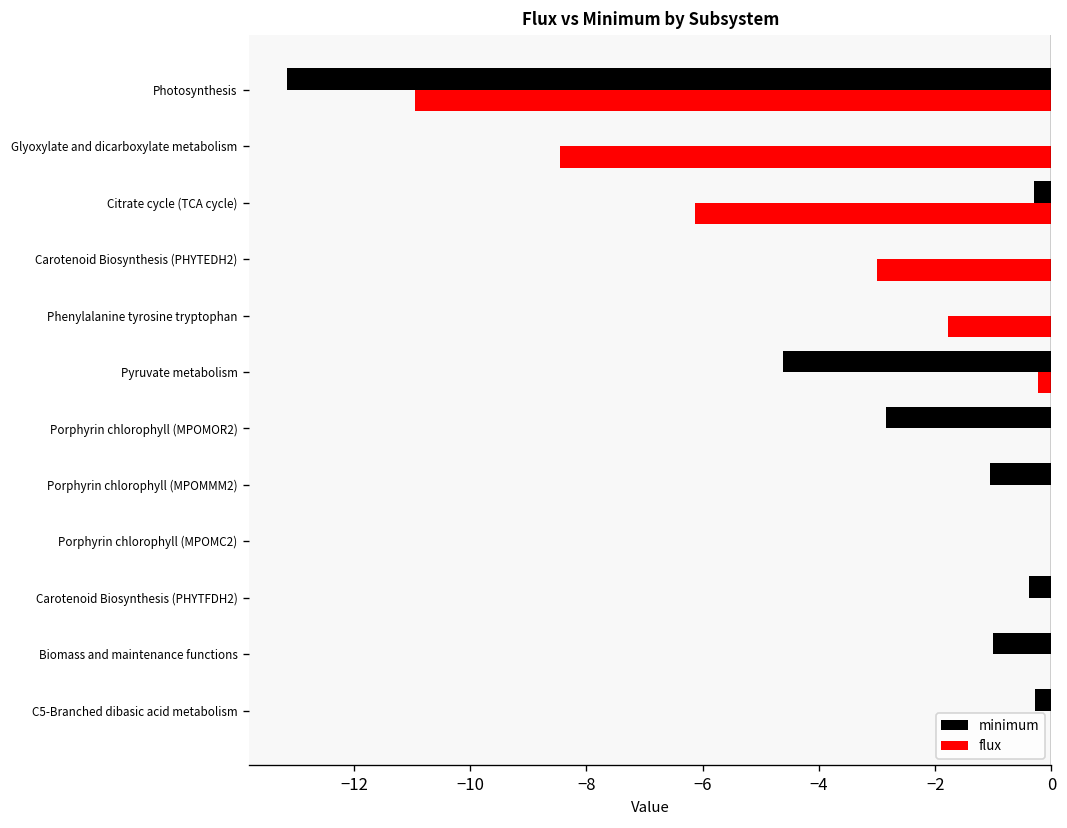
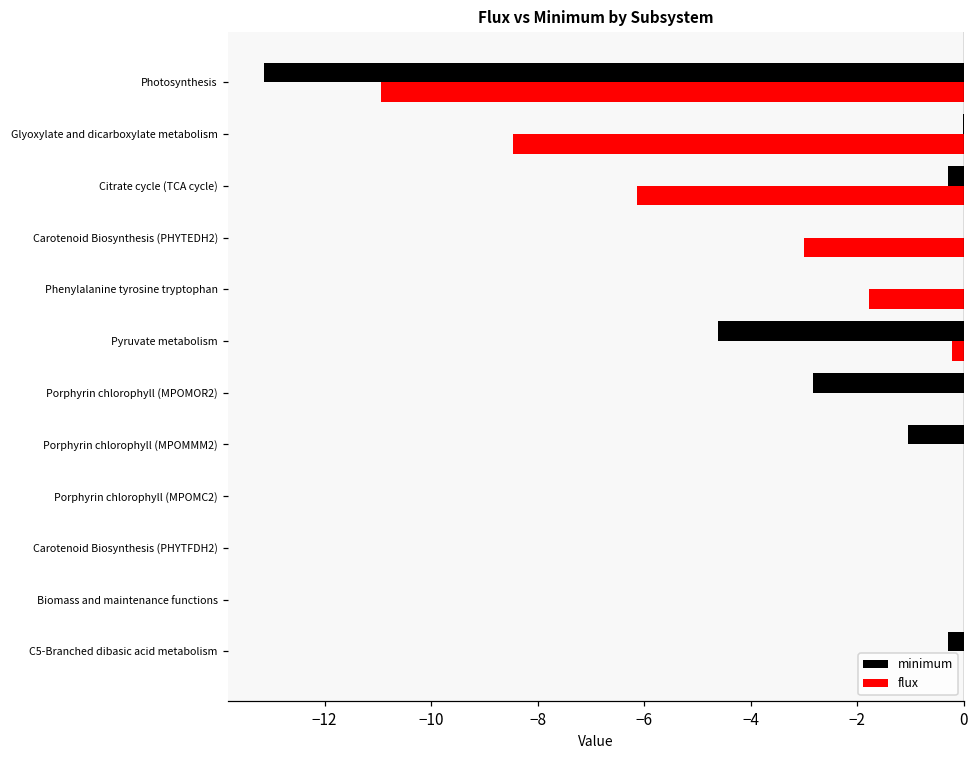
  {
    "minimum": {
      "Photosynthesis": -13.1,
      "Citrate cycle (TCA cycle)": -0.3,
      "Pyruvate metabolism": -4.6,
      "Porphyrin chlorophyll (MPOMOR2)": -2.8,
      "Porphyrin chlorophyll (MPOMMM2)": -1.1,
-     "Carotenoid Biosynthesis (PHYTFDH2)": -0.4,
-     "Biomass and maintenance functions": -1,
+     "Carotenoid Biosynthesis (PHYTFDH2)": 0.0,
+     "Biomass and maintenance functions": 0,
      "C5-Branched dibasic acid metabolism": -0.3
    },
    "flux": {
      "Photosynthesis": -10.9,
      "Glyoxylate and dicarboxylate metabolism": -8.5,
      "Citrate cycle (TCA cycle)": -6.1,
      "Carotenoid Biosynthesis (PHYTEDH2)": -3.0,
      "Phenylalanine tyrosine tryptophan": -1.8,
      "Pyruvate metabolism": -0.2
    }
  }
